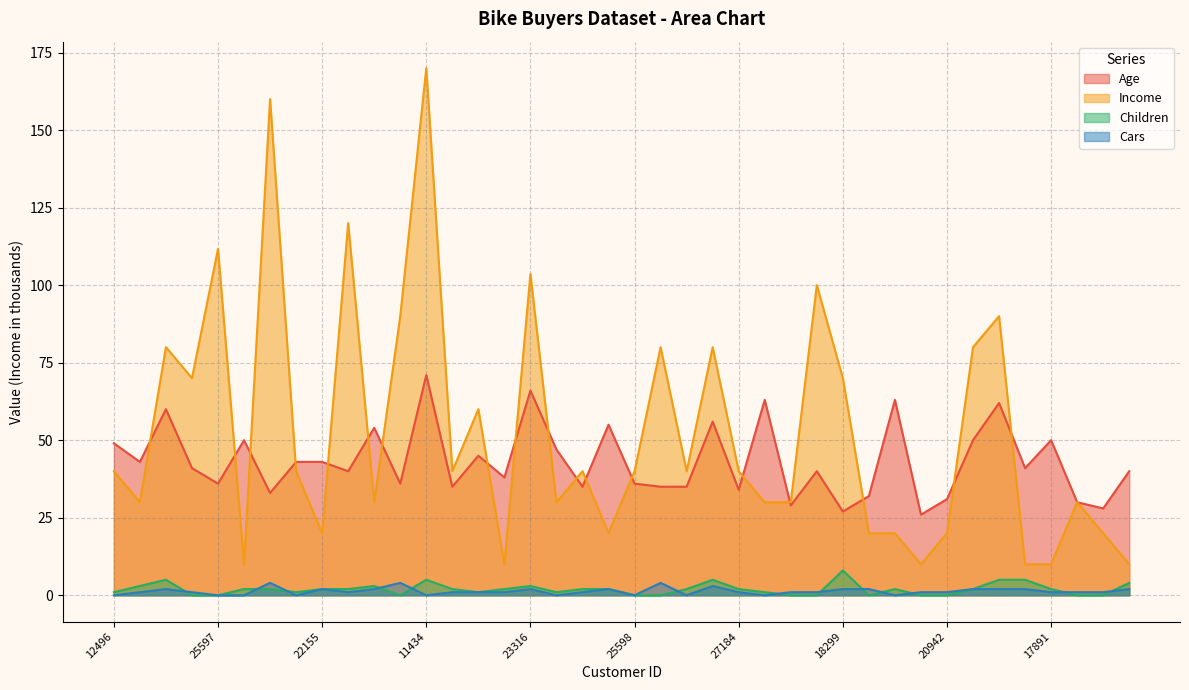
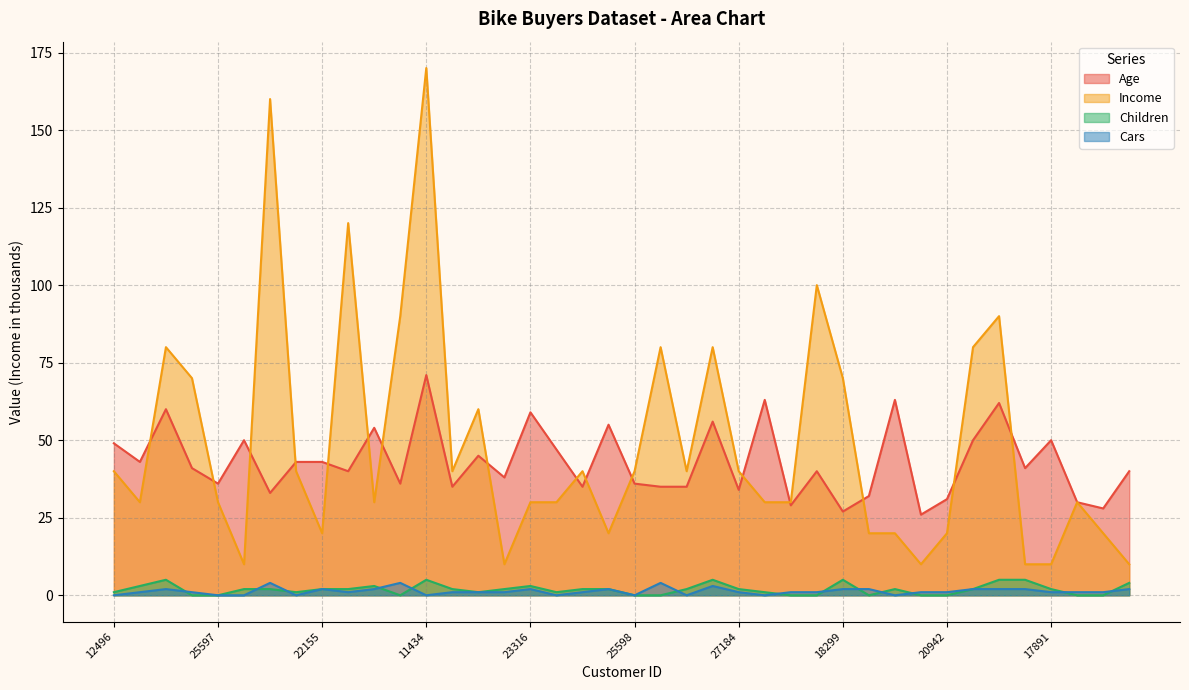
  {
    "Age": {
      "12496": 49,
      "25597": 36,
      "22155": 43,
      "11434": 71,
-     "23316": 66,
+     "23316": 59,
      "25598": 36,
      "27184": 34,
      "18299": 27,
      "20942": 31,
      "17891": 50
    },
    "Income": {
      "12496": 40,
-     "25597": 112,
+     "25597": 30,
      "22155": 20,
      "11434": 170,
-     "23316": 104,
+     "23316": 30,
      "25598": 40,
      "27184": 40,
      "18299": 70,
      "20942": 20,
      "17891": 10
    },
    "Children": {
      "12496": 1,
      "11434": 5,
      "23316": 3,
      "27184": 2,
-     "18299": 8,
+     "18299": 5,
      "20942": 0,
      "17891": 2
    },
    "Cars": {
      "12496": 0,
      "11434": 0,
      "23316": 2,
      "27184": 1,
      "18299": 2,
      "20942": 1,
      "17891": 1
    }
  }
